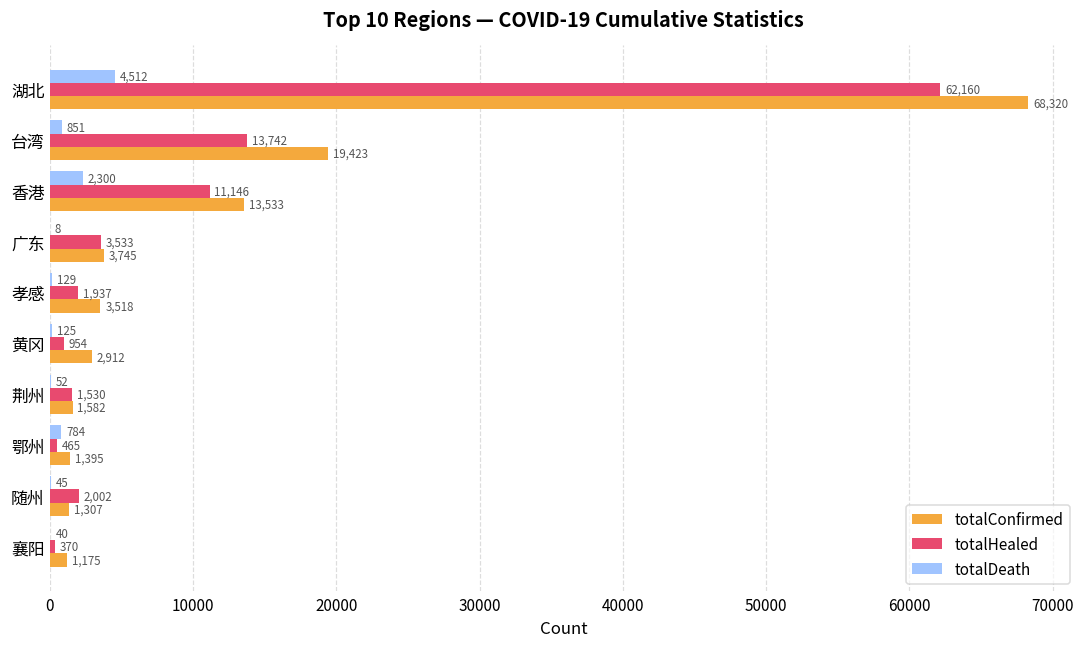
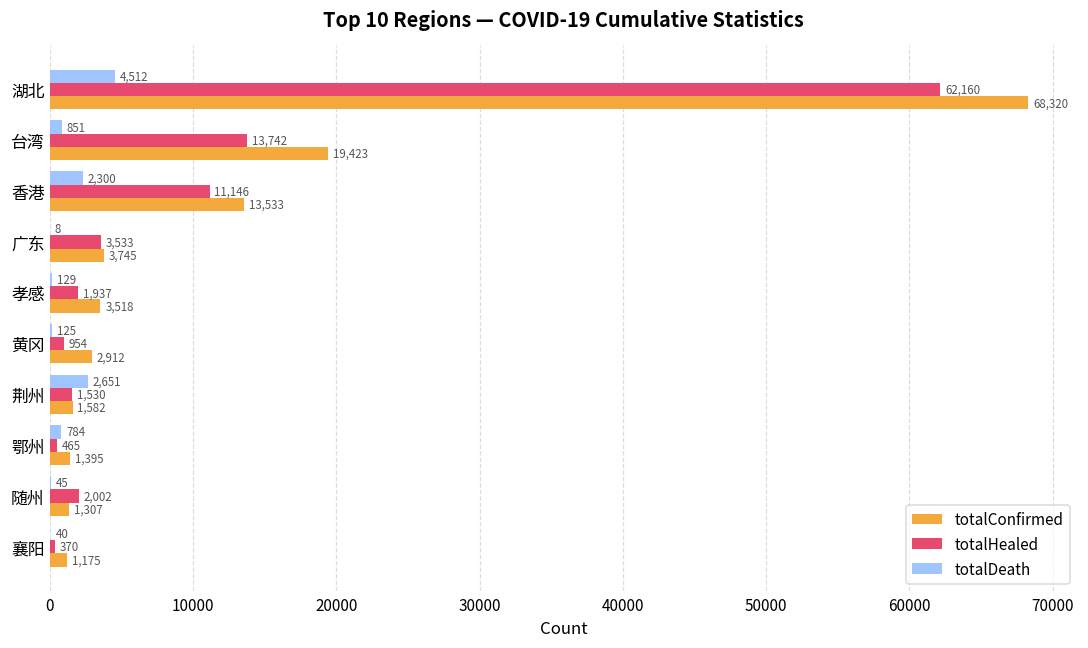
  {
    "totalConfirmed": {
      "湖北": "68,320",
      "台湾": "19,423",
      "香港": "13,533",
      "广东": "3,745",
      "孝感": "3,518",
      "黄冈": "2,912",
      "荆州": "1,582",
      "鄂州": "1,395",
      "随州": "1,307",
      "襄阳": "1,175"
    },
    "totalHealed": {
      "湖北": "62,160",
      "台湾": "13,742",
      "香港": "11,146",
      "广东": "3,533",
      "孝感": "1,937",
      "黄冈": "954",
      "荆州": "1,530",
      "鄂州": "465",
      "随州": "2,002",
      "襄阳": "370"
    },
    "totalDeath": {
      "湖北": "4,512",
      "台湾": "851",
      "香港": "2,300",
      "广东": "8",
      "孝感": "129",
      "黄冈": "125",
-     "荆州": "52",
+     "荆州": "2,651",
      "鄂州": "784",
      "随州": "45",
      "襄阳": "40"
    }
  }
